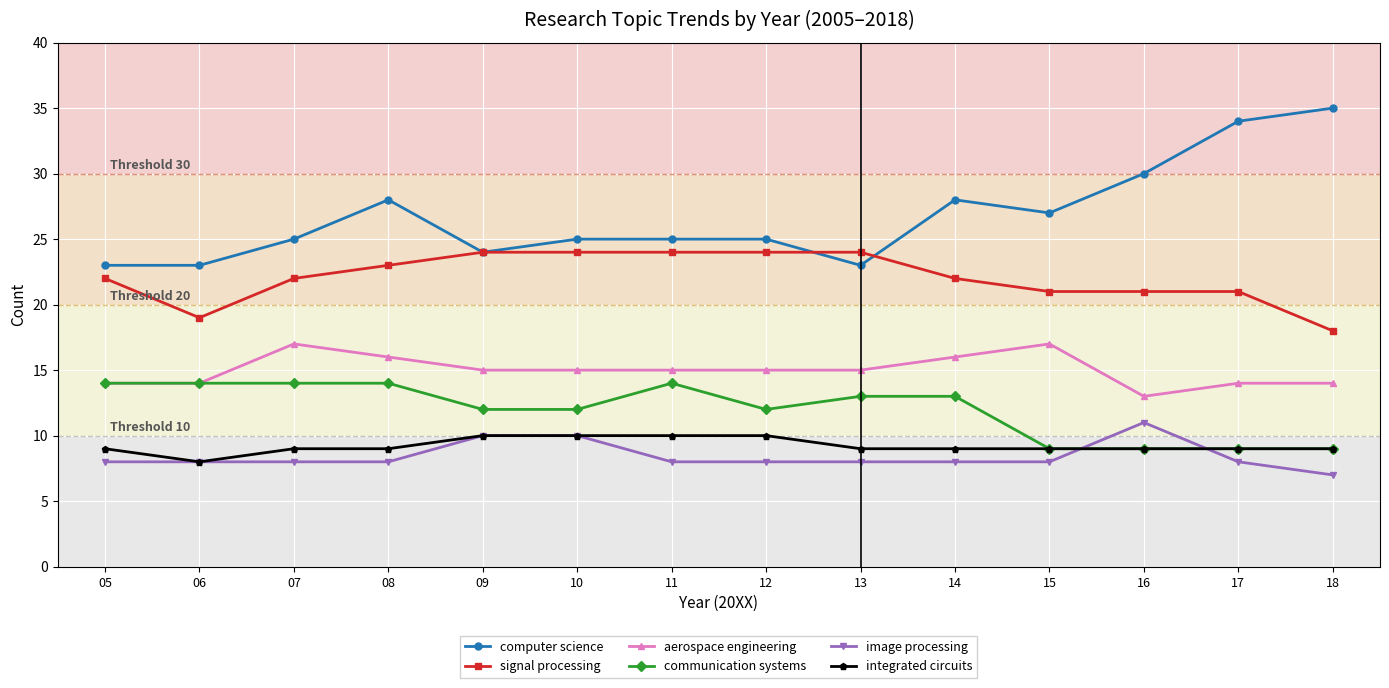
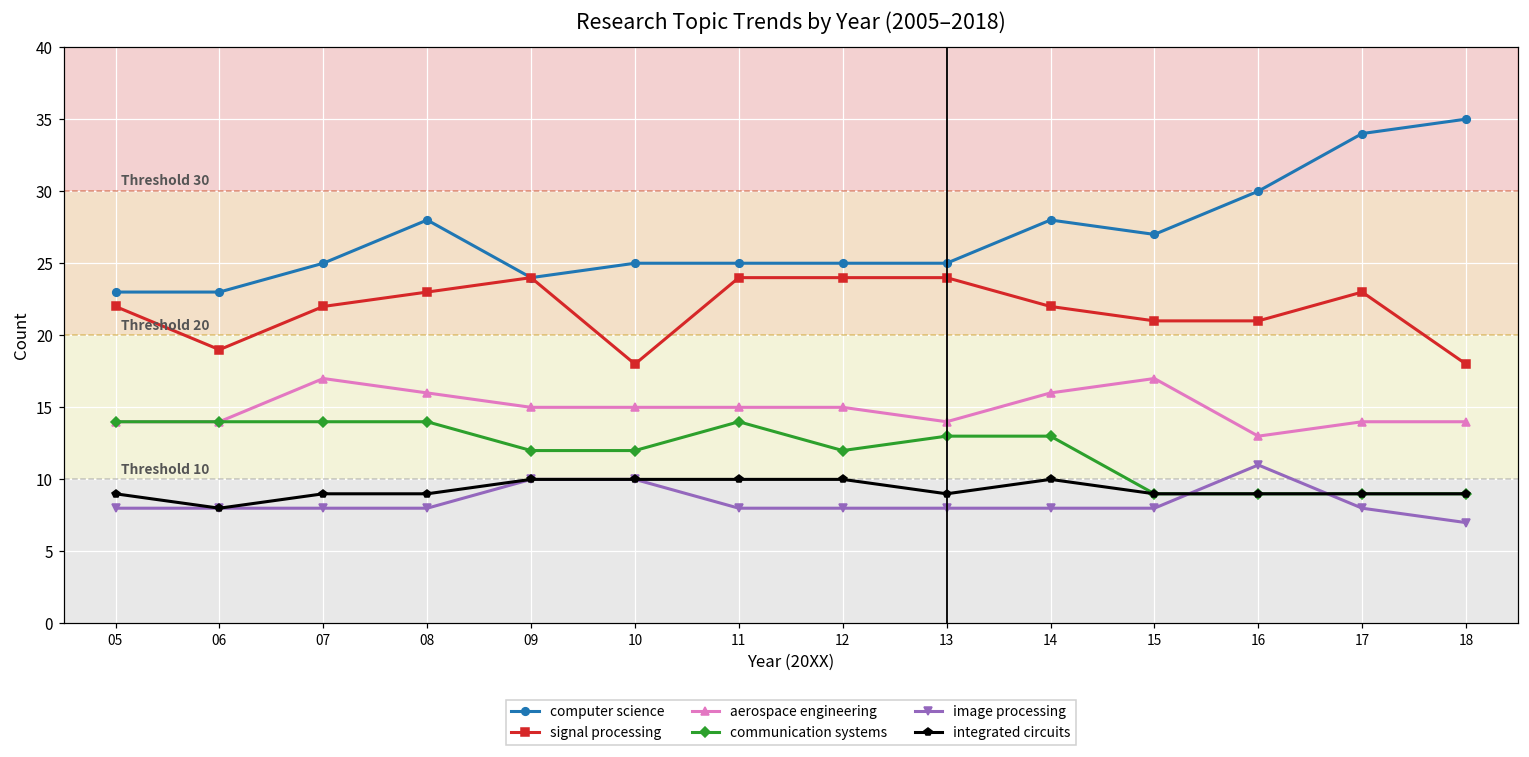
  {
    "computer science": {
      "05": 23,
      "06": 23,
      "07": 25,
      "08": 28,
      "10": 25,
      "11": 25,
      "12": 25,
-     "13": 23,
+     "13": 25,
      "14": 28,
      "15": 27,
      "16": 30,
      "17": 34,
      "18": 35
    },
    "signal processing": {
      "06": 19,
      "07": 22,
      "08": 23,
-     "10": 24,
+     "10": 18,
      "11": 24,
      "12": 24,
      "13": 24,
      "14": 22,
      "15": 21,
      "16": 21,
-     "17": 21,
+     "17": 23,
      "18": 18
    },
    "aerospace engineering": {
      "07": 17,
      "08": 16,
      "09": 15,
      "10": 15,
      "11": 15,
      "12": 15,
-     "13": 15,
+     "13": 14,
      "14": 16,
      "15": 17,
      "16": 13,
      "17": 14,
      "18": 14
    },
    "communication systems": {
      "07": 14,
      "08": 14,
      "09": 12,
      "10": 12,
      "11": 14,
      "12": 12,
      "13": 13,
      "14": 13
    },
    "image processing": {
      "05": 8,
      "07": 8,
      "08": 8,
      "11": 8,
      "12": 8,
      "13": 8,
      "14": 8,
      "15": 8,
      "16": 11,
      "17": 8,
      "18": 7
    },
    "integrated circuits": {
      "07": 9,
      "08": 9,
      "11": 10,
      "12": 10,
      "13": 9,
-     "14": 9
+     "14": 10
    }
  }
